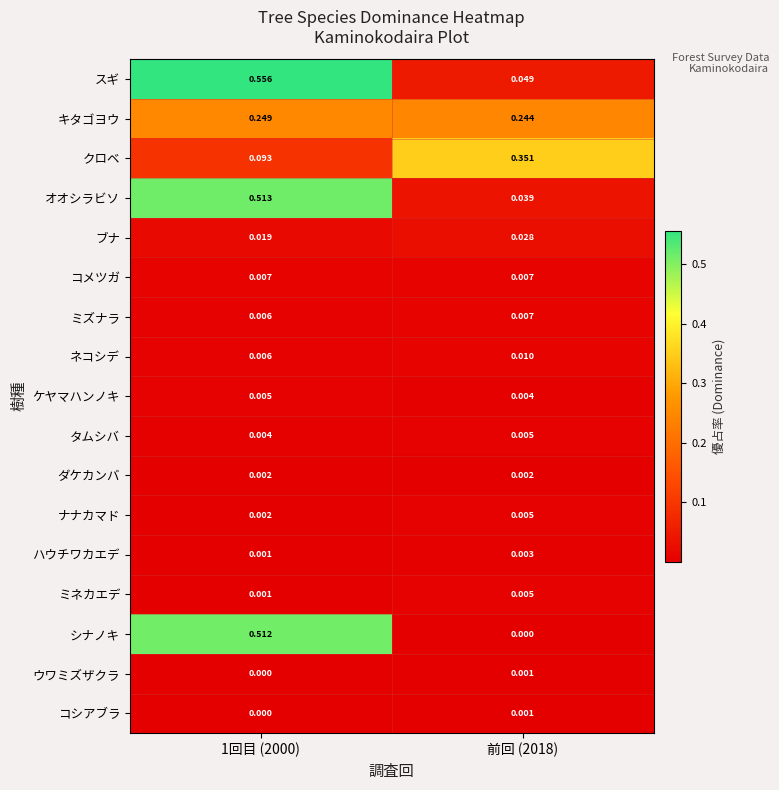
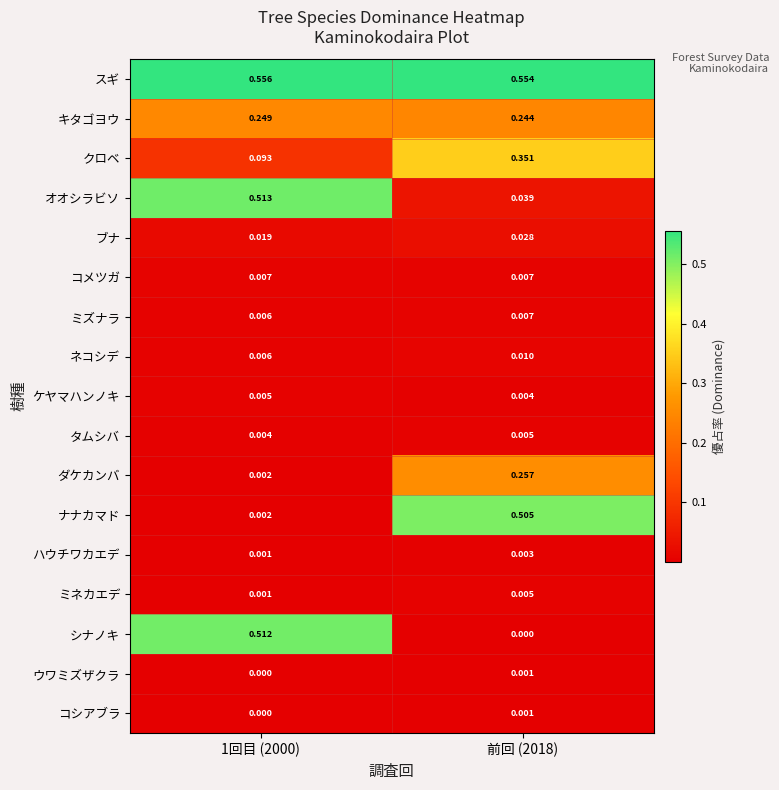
  {
    "スギ": {
      "1回目 (2000)": 0.556,
-     "前回 (2018)": 0.049
+     "前回 (2018)": 0.554
    },
    "キタゴヨウ": {
      "1回目 (2000)": 0.249,
      "前回 (2018)": 0.244
    },
    "クロベ": {
      "1回目 (2000)": 0.093,
      "前回 (2018)": 0.351
    },
    "オオシラビソ": {
      "1回目 (2000)": 0.513,
      "前回 (2018)": 0.039
    },
    "ブナ": {
      "1回目 (2000)": 0.019,
      "前回 (2018)": 0.028
    },
    "コメツガ": {
      "1回目 (2000)": 0.007,
      "前回 (2018)": 0.007
    },
    "ミズナラ": {
      "1回目 (2000)": 0.006,
      "前回 (2018)": 0.007
    },
    "ネコシデ": {
      "1回目 (2000)": 0.006,
      "前回 (2018)": 0.010
    },
    "ケヤマハンノキ": {
      "1回目 (2000)": 0.005,
      "前回 (2018)": 0.004
    },
    "タムシバ": {
      "1回目 (2000)": 0.004,
      "前回 (2018)": 0.005
    },
    "ダケカンバ": {
      "1回目 (2000)": 0.002,
-     "前回 (2018)": 0.002
+     "前回 (2018)": 0.257
    },
    "ナナカマド": {
      "1回目 (2000)": 0.002,
-     "前回 (2018)": 0.005
+     "前回 (2018)": 0.505
    },
    "ハウチワカエデ": {
      "1回目 (2000)": 0.001,
      "前回 (2018)": 0.003
    },
    "ミネカエデ": {
      "1回目 (2000)": 0.001,
      "前回 (2018)": 0.005
    },
    "シナノキ": {
      "1回目 (2000)": 0.512,
      "前回 (2018)": 0.000
    },
    "ウワミズザクラ": {
      "1回目 (2000)": 0.000,
      "前回 (2018)": 0.001
    },
    "コシアブラ": {
      "1回目 (2000)": 0.000,
      "前回 (2018)": 0.001
    }
  }
